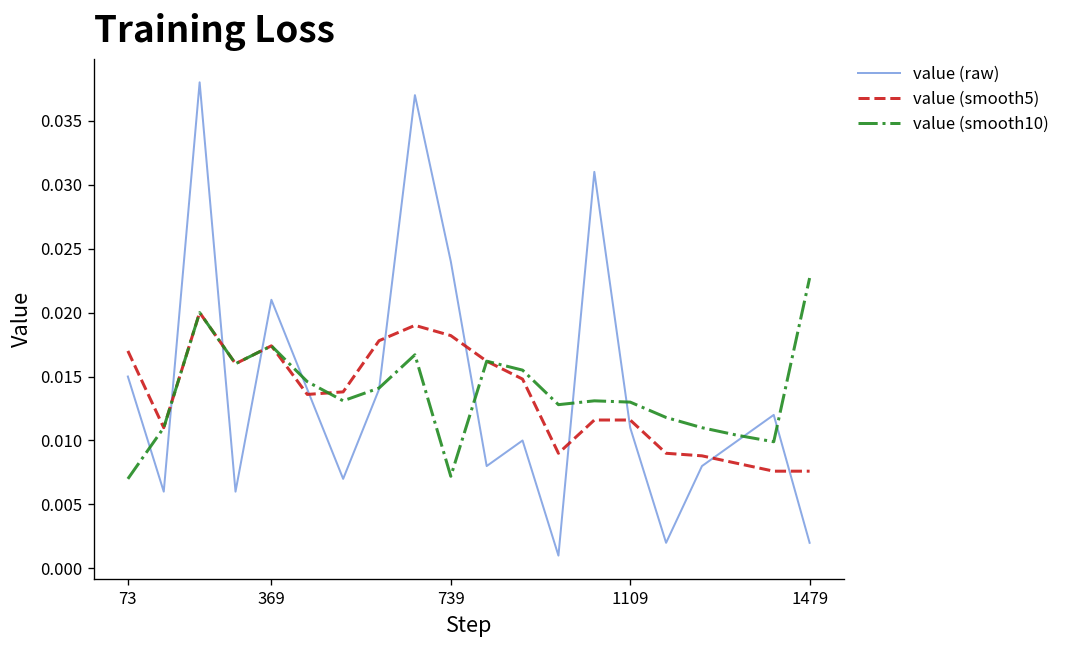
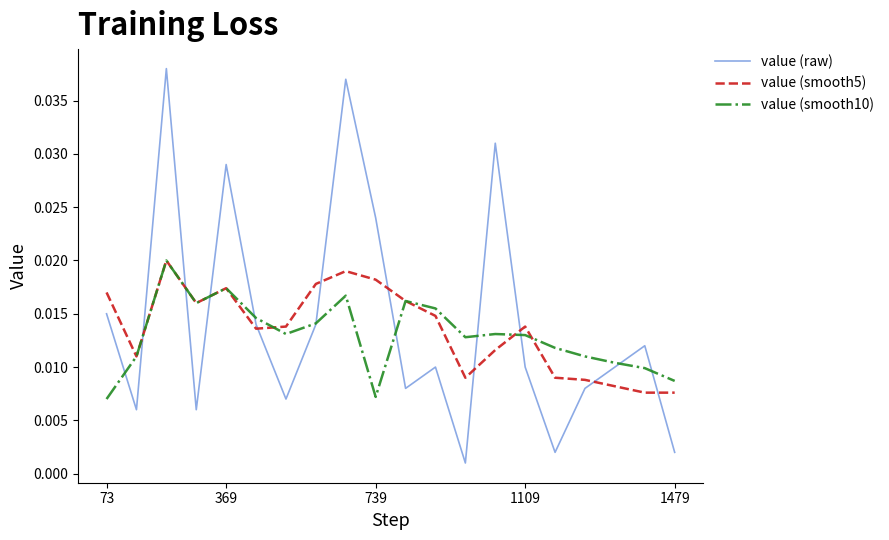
  {
    "value (raw)": {
      "73": 0.015,
-     "369": 0.021,
+     "369": 0.029,
      "739": 0.024,
-     "1109": 0.011,
+     "1109": 0.010,
      "1479": 0.002
    },
    "value (smooth5)": {
      "73": 0.0170,
      "739": 0.0182,
-     "1109": 0.0116,
+     "1109": 0.0138,
      "1479": 0.0076
    },
    "value (smooth10)": {
      "73": 0.0070,
      "739": 0.0072,
      "1109": 0.0130,
-     "1479": 0.0227
+     "1479": 0.0087
    }
  }
